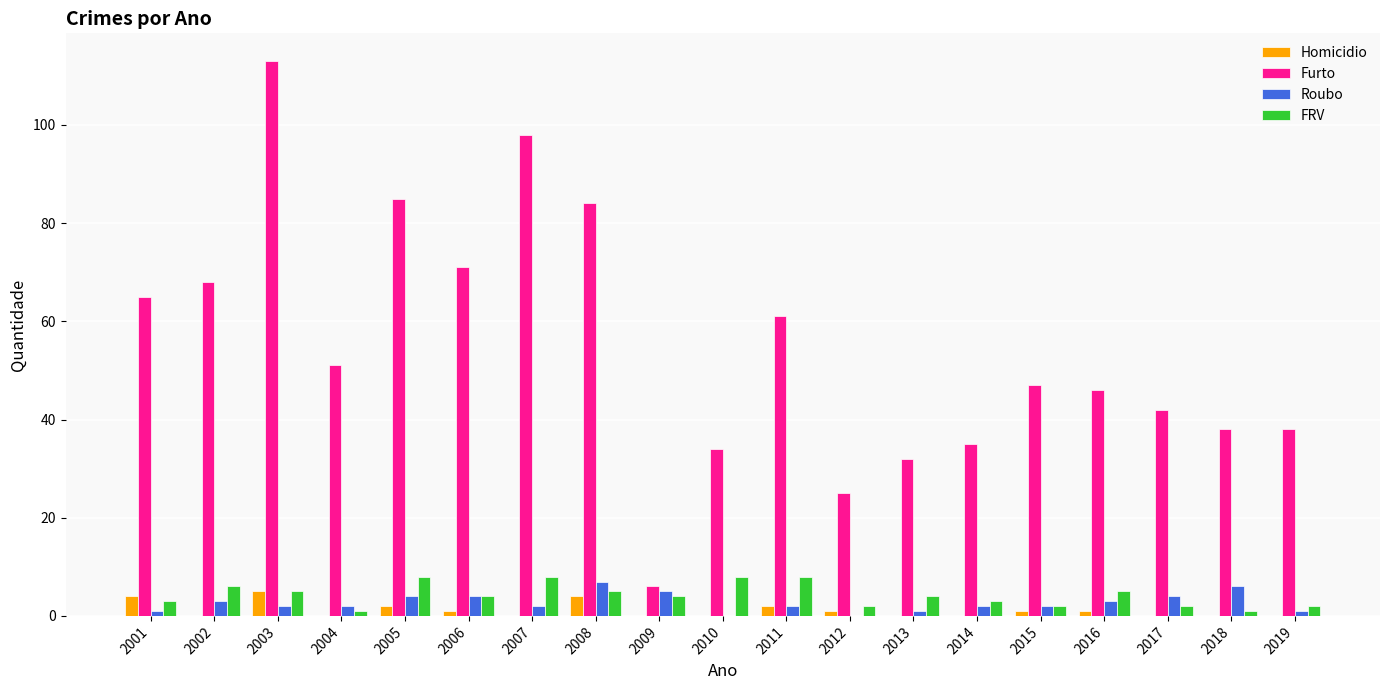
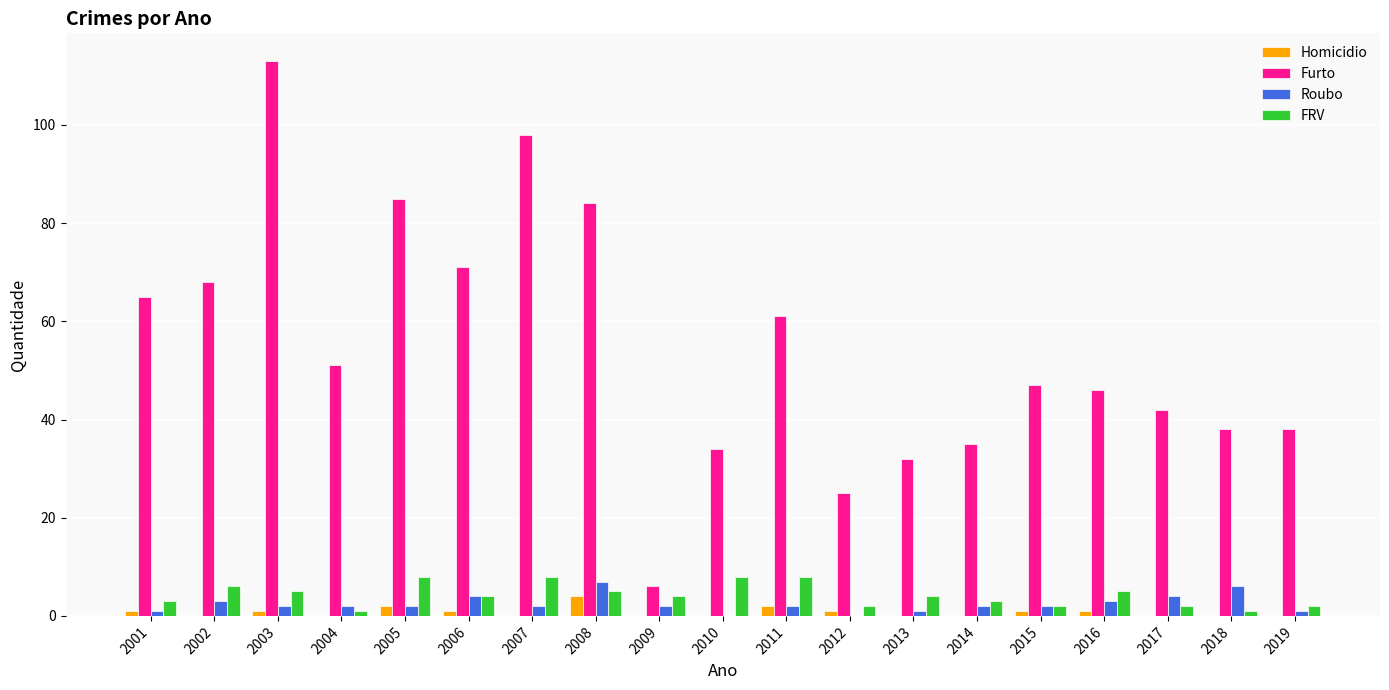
  {
    "Homicidio": {
-     "2001": 4,
+     "2001": 1,
      "2002": 0,
-     "2003": 5,
+     "2003": 1,
      "2004": 0,
      "2005": 2,
      "2006": 1,
      "2007": 0,
      "2008": 4,
      "2009": 0,
      "2010": 0,
      "2011": 2,
      "2012": 1,
      "2013": 0,
      "2014": 0,
      "2015": 1,
      "2016": 1,
      "2017": 0,
      "2018": 0,
      "2019": 0
    },
    "Furto": {
      "2001": 65,
      "2002": 68,
      "2003": 113,
      "2004": 51,
      "2005": 85,
      "2006": 71,
      "2007": 98,
      "2008": 84,
      "2009": 6,
      "2010": 34,
      "2011": 61,
      "2012": 25,
      "2013": 32,
      "2014": 35,
      "2015": 47,
      "2016": 46,
      "2017": 42,
      "2018": 38,
      "2019": 38
    },
    "Roubo": {
      "2001": 1,
      "2002": 3,
      "2003": 2,
      "2004": 2,
-     "2005": 4,
+     "2005": 2,
      "2006": 4,
      "2007": 2,
      "2008": 7,
-     "2009": 5,
+     "2009": 2,
      "2010": 0,
      "2011": 2,
      "2012": 0,
      "2013": 1,
      "2014": 2,
      "2015": 2,
      "2016": 3,
      "2017": 4,
      "2018": 6,
      "2019": 1
    },
    "FRV": {
      "2001": 3,
      "2002": 6,
      "2003": 5,
      "2004": 1,
      "2005": 8,
      "2006": 4,
      "2007": 8,
      "2008": 5,
      "2009": 4,
      "2010": 8,
      "2011": 8,
      "2012": 2,
      "2013": 4,
      "2014": 3,
      "2015": 2,
      "2016": 5,
      "2017": 2,
      "2018": 1,
      "2019": 2
    }
  }
